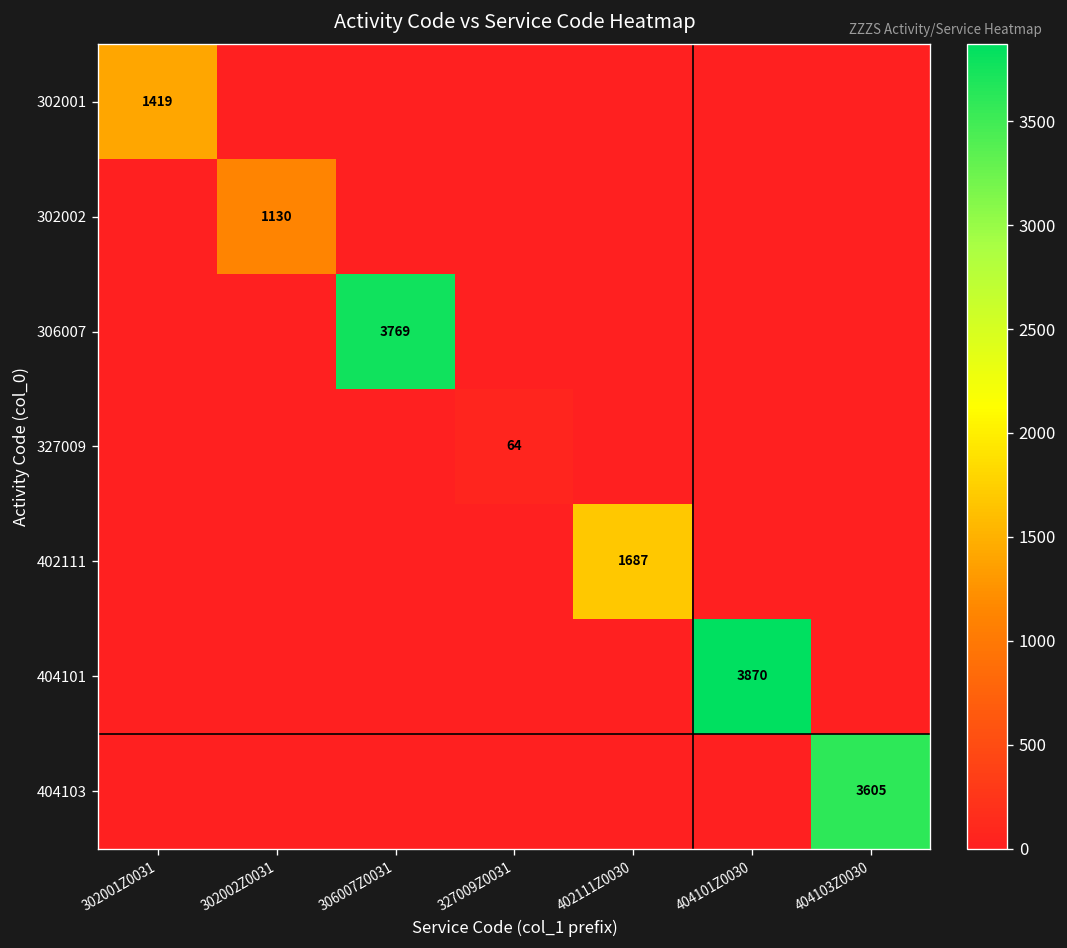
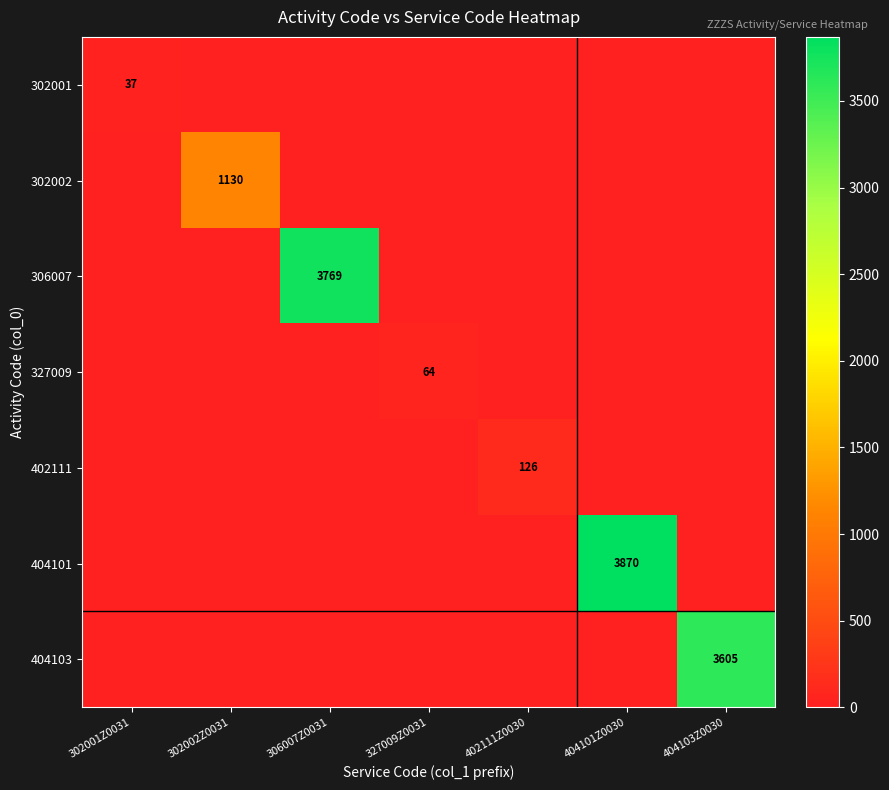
  {
    "302001": {
-     "302001Z0031": 1419
+     "302001Z0031": 37
    },
    "302002": {
      "302002Z0031": 1130
    },
    "306007": {
      "306007Z0031": 3769
    },
    "327009": {
      "327009Z0031": 64
    },
    "402111": {
-     "402111Z0030": 1687
+     "402111Z0030": 126
    },
    "404101": {
      "404101Z0030": 3870
    },
    "404103": {
      "404103Z0030": 3605
    }
  }
